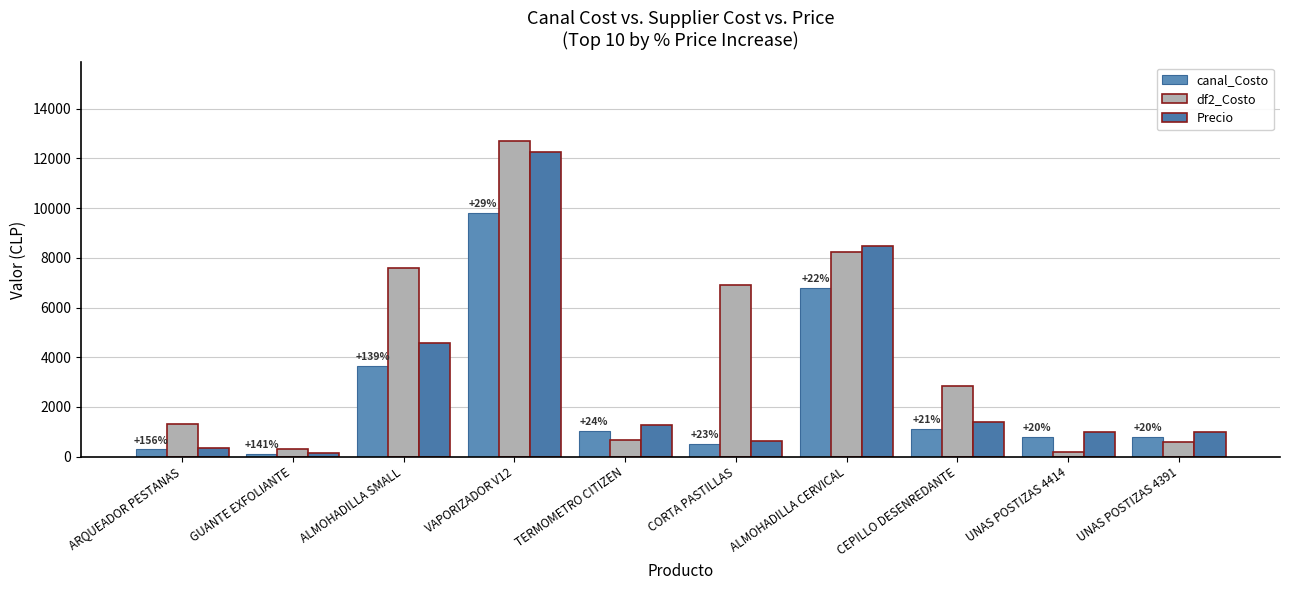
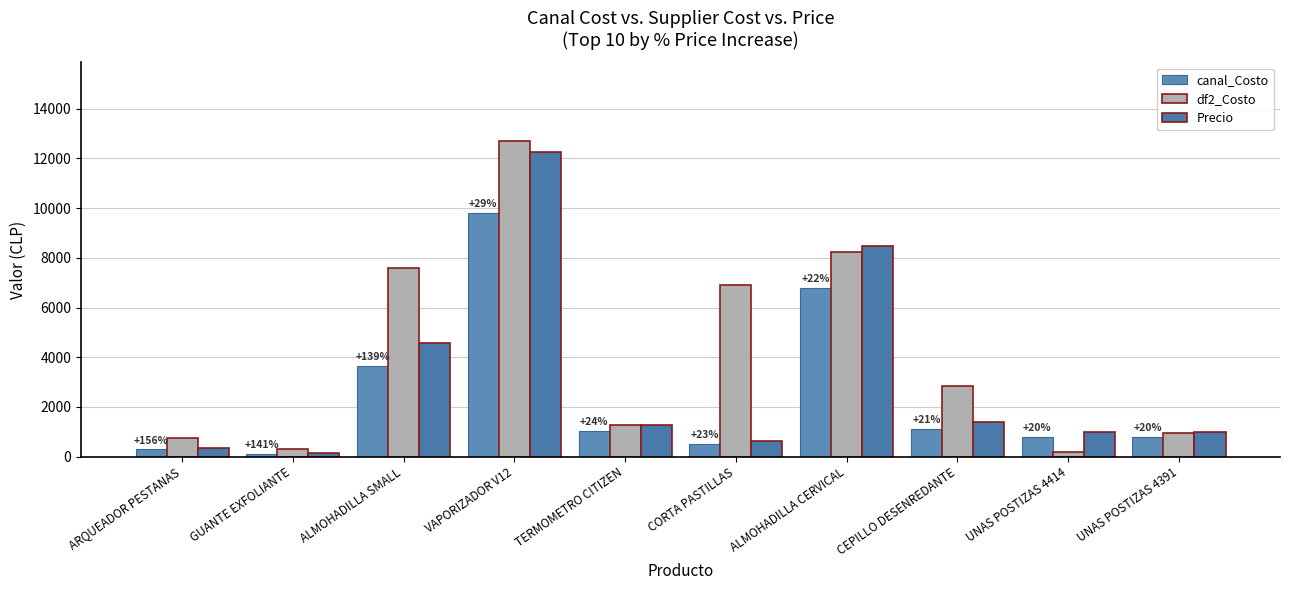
  {
    "df2_Costo": {
-     "ARQUEADOR PESTANAS": 1300,
+     "ARQUEADOR PESTANAS": 700,
      "GUANTE EXFOLIANTE": 300,
      "ALMOHADILLA SMALL": 7600,
      "VAPORIZADOR V12": 12700,
-     "TERMOMETRO CITIZEN": 700,
+     "TERMOMETRO CITIZEN": 1300,
      "CORTA PASTILLAS": 6900,
      "ALMOHADILLA CERVICAL": 8200,
      "CEPILLO DESENREDANTE": 2900,
      "UNAS POSTIZAS 4414": 200,
-     "UNAS POSTIZAS 4391": 600
+     "UNAS POSTIZAS 4391": 1000
    }
  }
